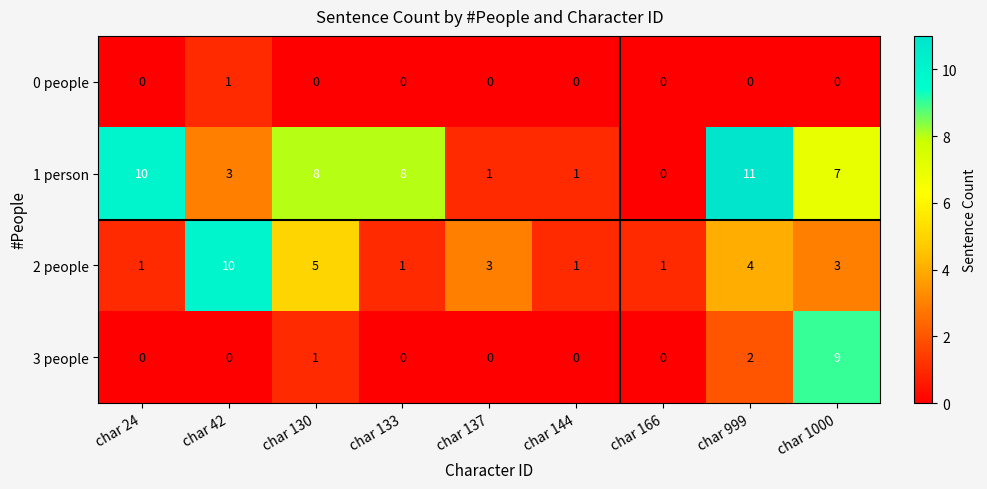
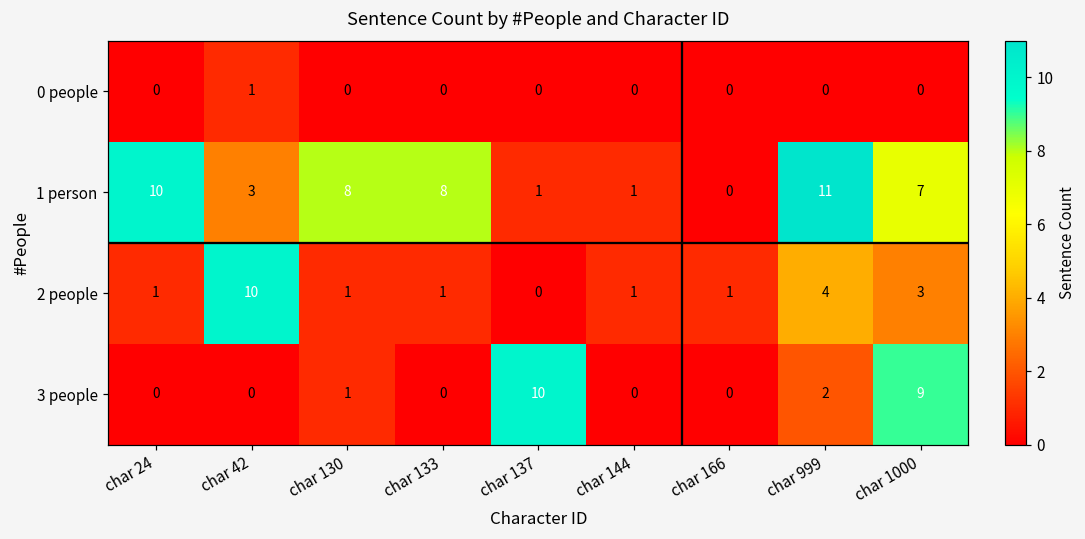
  {
    "0 people": {
      "char 24": 0,
      "char 42": 1,
      "char 130": 0,
      "char 133": 0,
      "char 137": 0,
      "char 144": 0,
      "char 166": 0,
      "char 999": 0,
      "char 1000": 0
    },
    "1 person": {
      "char 24": 10,
      "char 42": 3,
      "char 130": 8,
      "char 133": 8,
      "char 137": 1,
      "char 144": 1,
      "char 166": 0,
      "char 999": 11,
      "char 1000": 7
    },
    "2 people": {
      "char 24": 1,
      "char 42": 10,
-     "char 130": 5,
+     "char 130": 1,
      "char 133": 1,
-     "char 137": 3,
+     "char 137": 0,
      "char 144": 1,
      "char 166": 1,
      "char 999": 4,
      "char 1000": 3
    },
    "3 people": {
      "char 24": 0,
      "char 42": 0,
      "char 130": 1,
      "char 133": 0,
-     "char 137": 0,
+     "char 137": 10,
      "char 144": 0,
      "char 166": 0,
      "char 999": 2,
      "char 1000": 9
    }
  }
